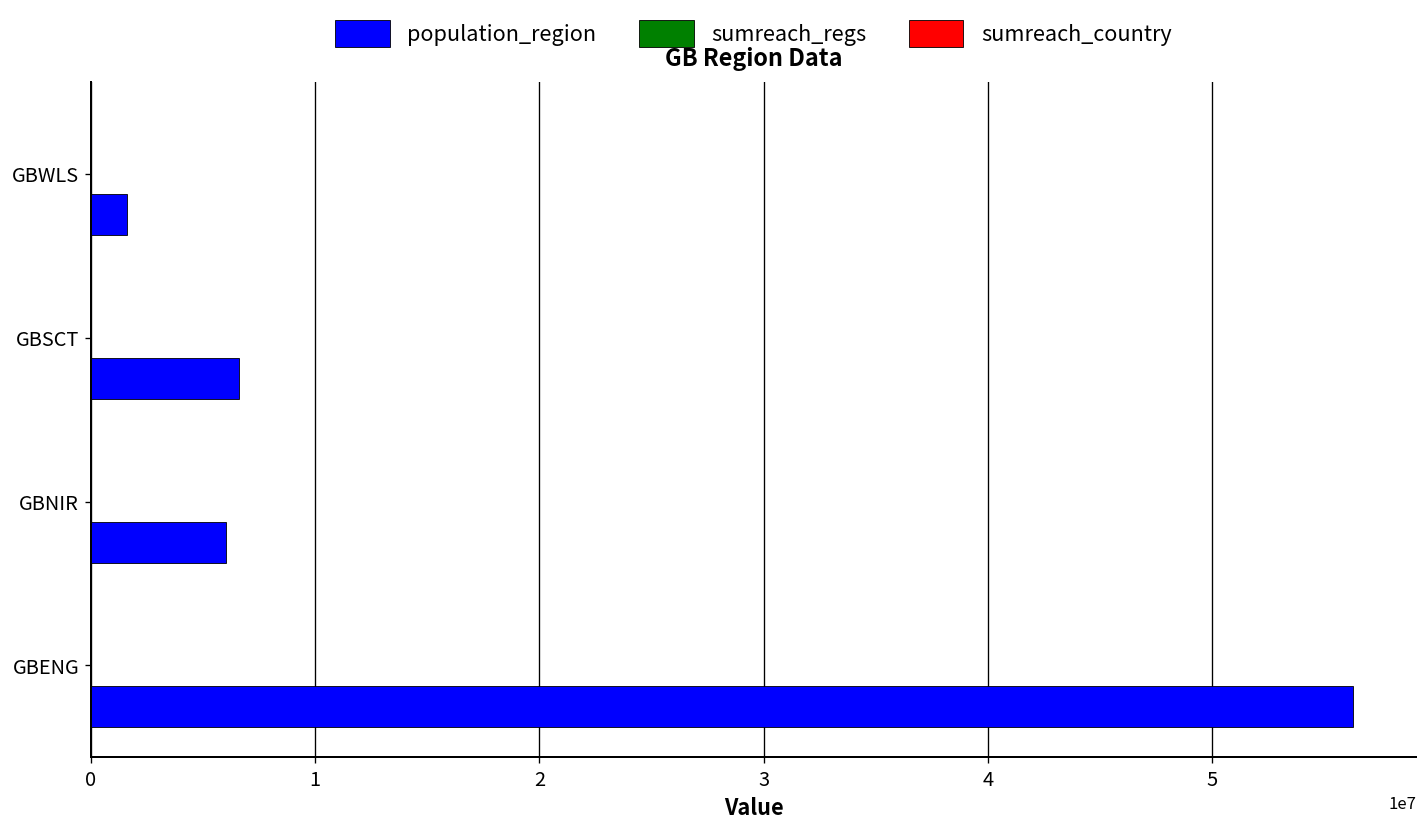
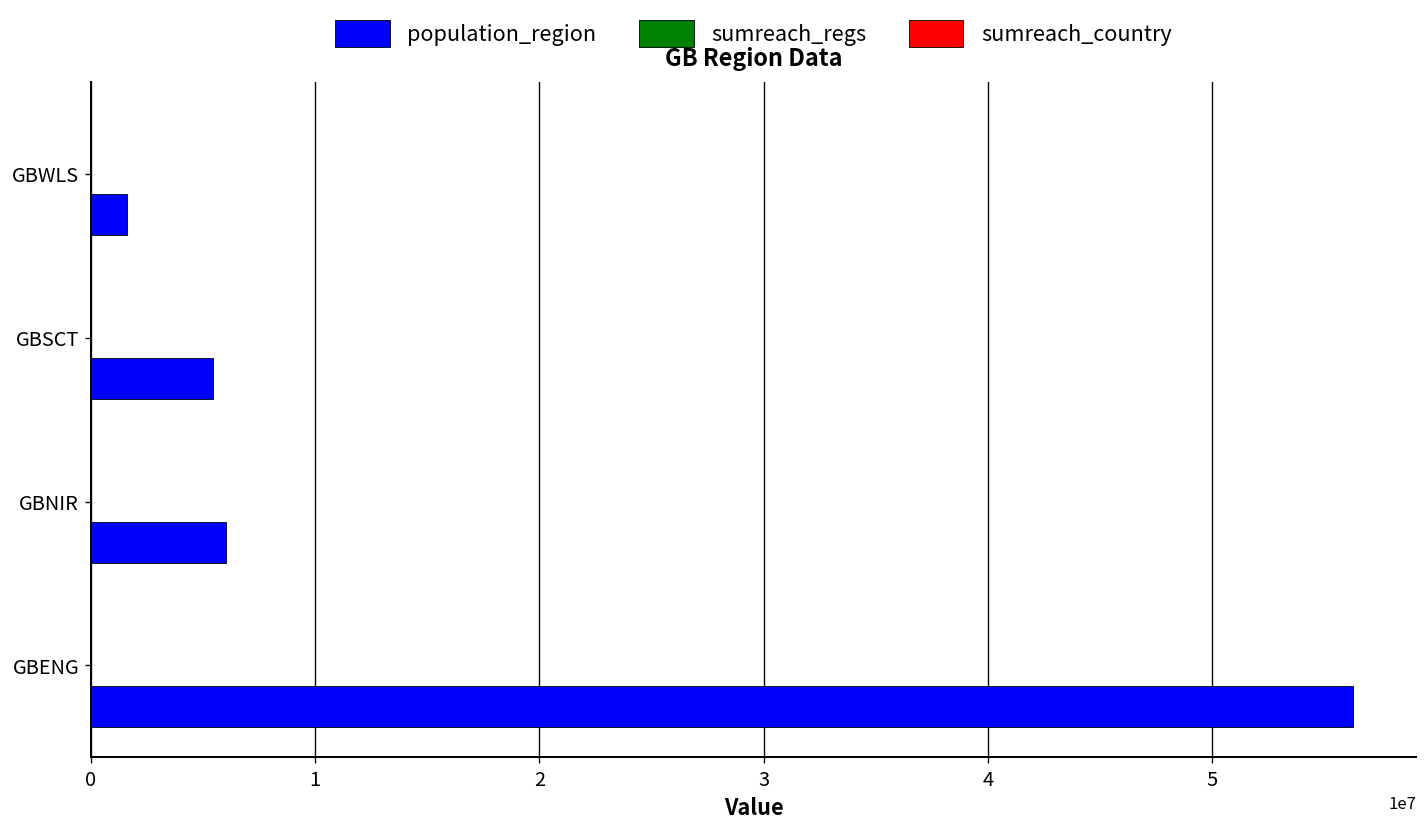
  {
    "population_region": {
      "GBWLS": 1600000,
-     "GBSCT": 6600000,
+     "GBSCT": 5500000,
      "GBNIR": 6000000,
      "GBENG": 56300000
    },
    "sumreach_regs": {
      "GBNIR": 0
    }
  }
